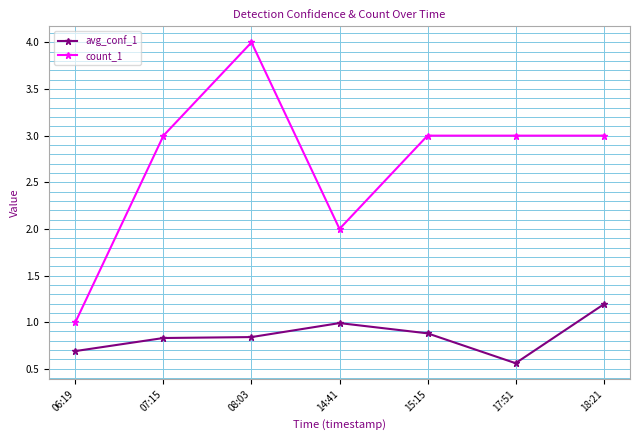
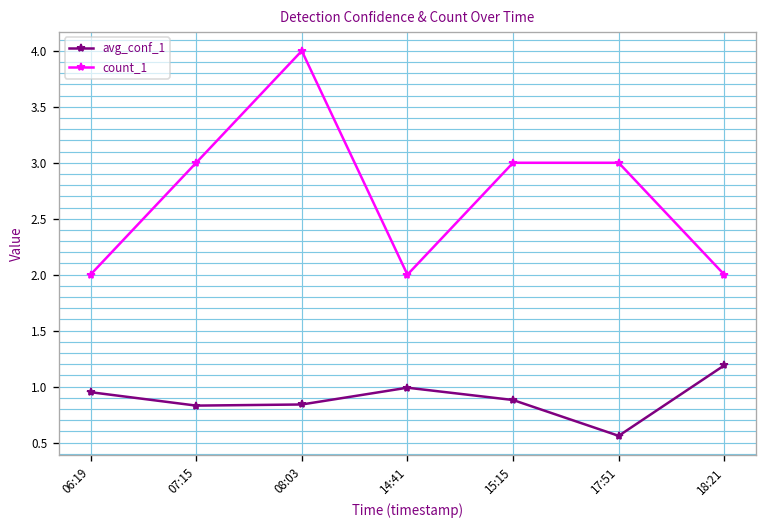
  {
    "avg_conf_1": {
-     "06:19": 0.7,
+     "06:19": 1.0,
      "07:15": 0.8,
      "08:03": 0.8,
      "14:41": 1.0,
      "15:15": 0.9,
      "17:51": 0.6,
      "18:21": 1.2
    },
    "count_1": {
-     "06:19": 1,
+     "06:19": 2,
      "07:15": 3,
      "08:03": 4,
      "14:41": 2,
      "15:15": 3,
      "17:51": 3,
-     "18:21": 3
+     "18:21": 2
    }
  }
